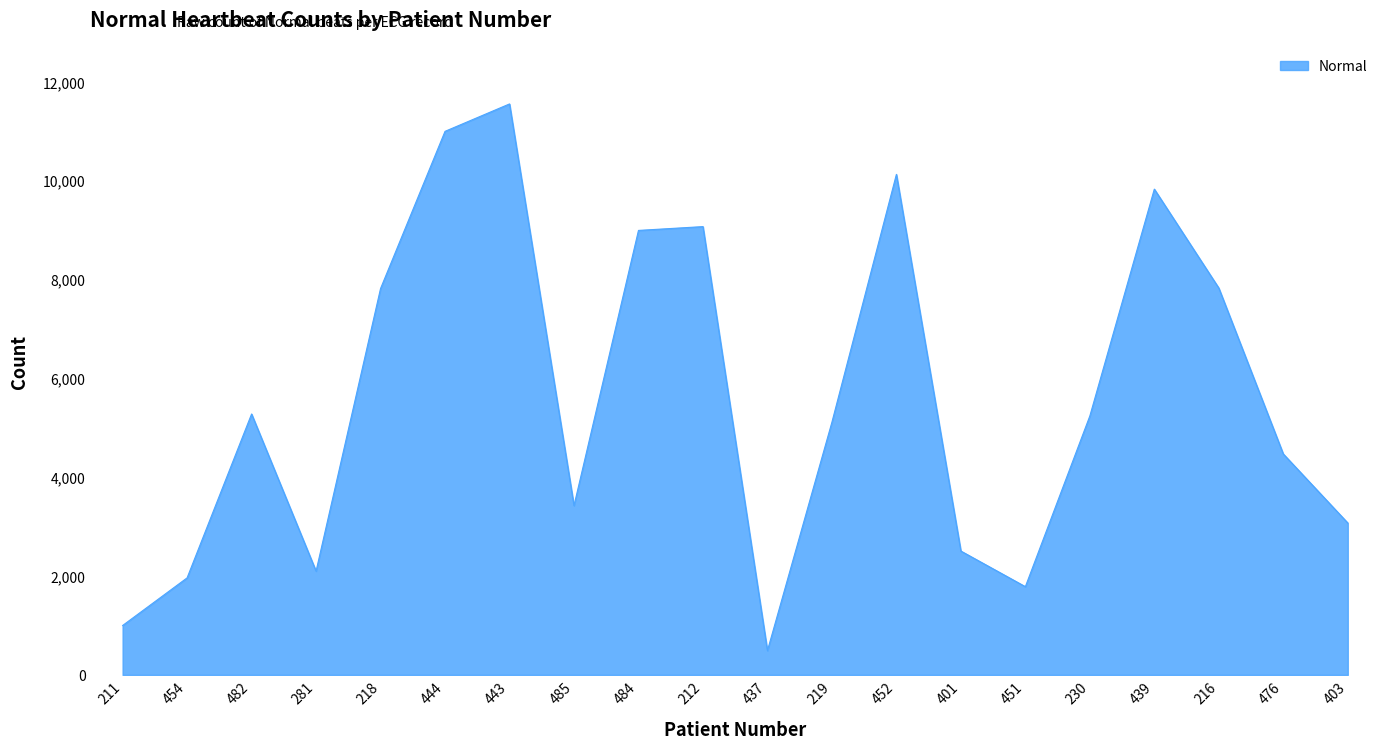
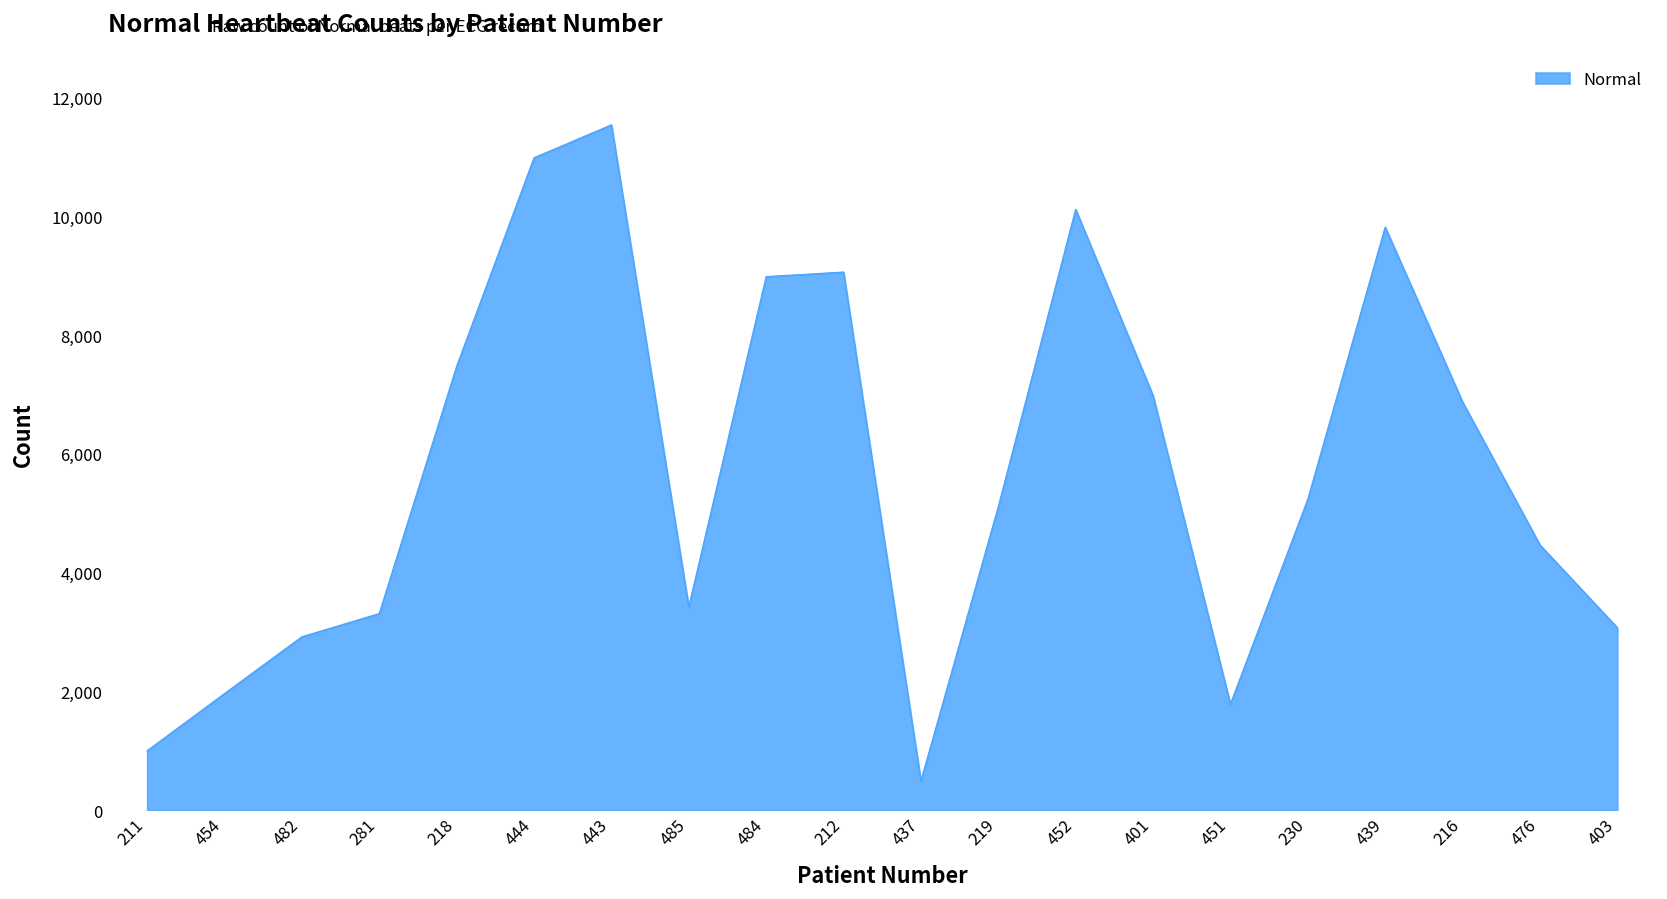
  {
    "211": "1,000",
    "454": "2,000",
-   "482": "5,300",
-   "281": "2,100",
-   "218": "7,800",
+   "482": "2,900",
+   "281": "3,300",
+   "218": "7,500",
    "444": "11,000",
    "443": "11,500",
    "485": "3,400",
    "484": "9,000",
    "212": "9,100",
    "437": "500",
    "219": "5,100",
    "452": "10,100",
-   "401": "2,500",
+   "401": "7,000",
    "451": "1,800",
    "230": "5,200",
    "439": "9,800",
-   "216": "7,800",
+   "216": "6,900",
    "476": "4,500",
    "403": "3,100"
  }
